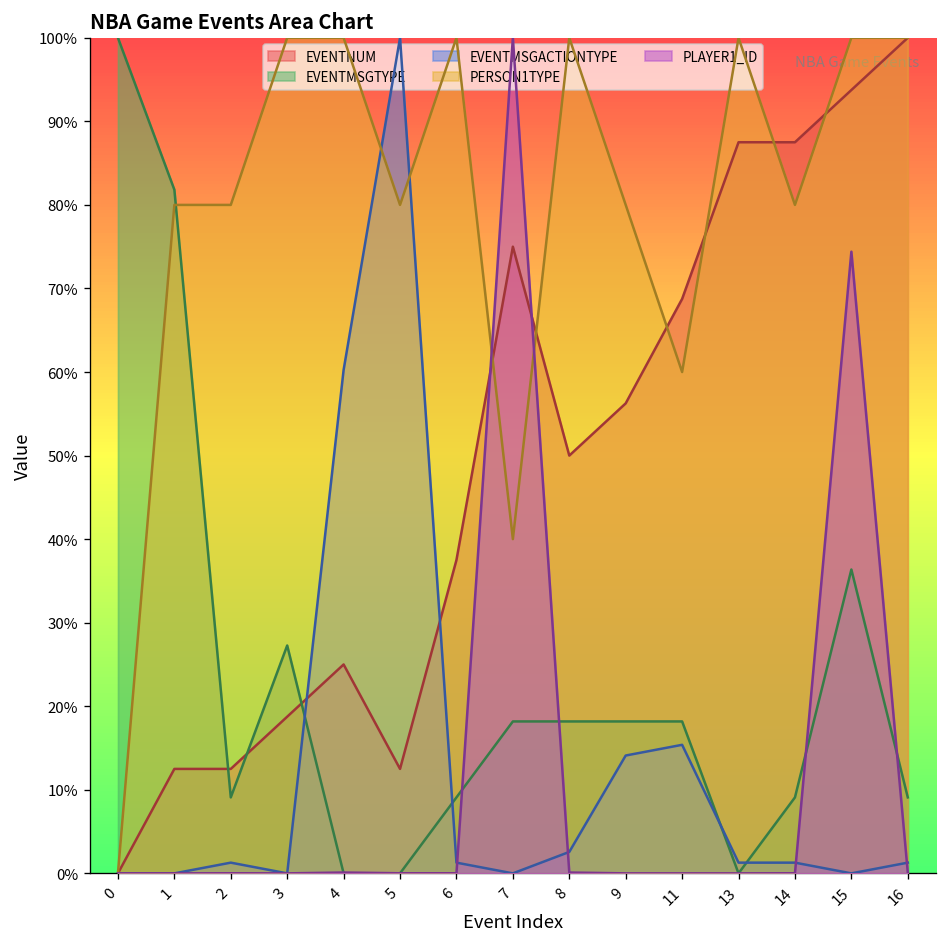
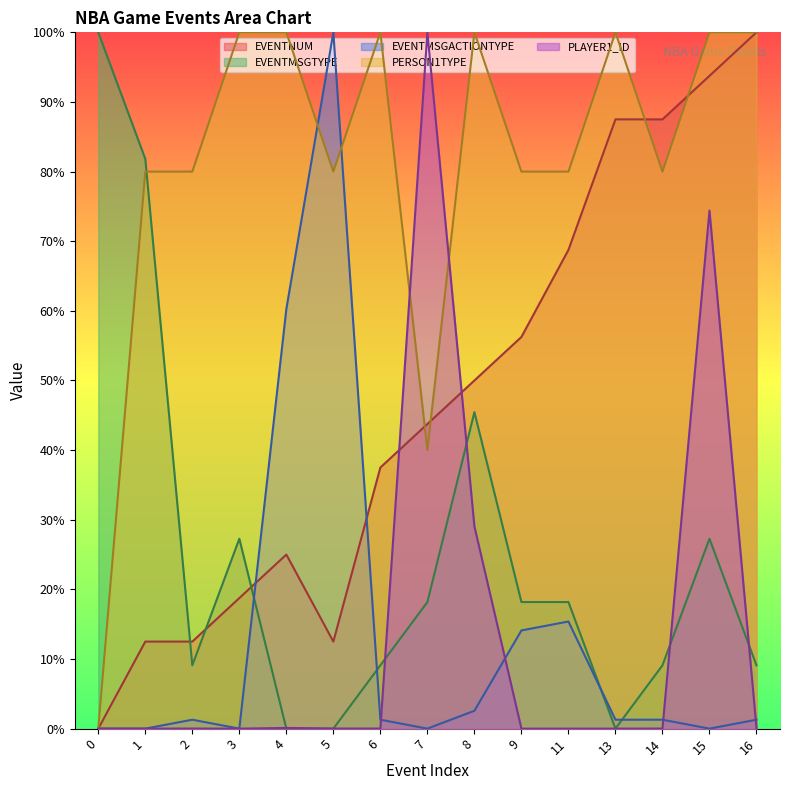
  {
    "EVENTNUM": {
      "1": "13%",
      "2": "13%",
      "3": "19%",
      "4": "25%",
      "5": "13%",
      "6": "38%",
-     "7": "75%",
+     "7": "44%",
      "8": "50%",
      "9": "56%",
      "11": "69%",
      "13": "88%",
      "14": "88%",
      "15": "94%"
    },
    "EVENTMSGTYPE": {
      "0": "100%",
      "1": "82%",
      "2": "9%",
      "3": "27%",
      "6": "9%",
      "7": "18%",
-     "8": "18%",
+     "8": "45%",
      "9": "18%",
      "11": "18%",
      "14": "9%",
-     "15": "36%",
+     "15": "27%",
      "16": "9%"
    },
    "EVENTMSGACTIONTYPE": {
      "2": "1%",
      "4": "60%",
      "5": "100%",
      "6": "1%",
      "7": "0%",
      "8": "3%",
      "9": "14%",
      "11": "15%",
      "13": "1%",
      "14": "1%",
      "15": "0%",
      "16": "1%"
    },
    "PERSON1TYPE": {
      "1": "80%",
      "2": "80%",
      "3": "100%",
      "4": "100%",
      "5": "80%",
      "6": "100%",
      "7": "40%",
      "8": "100%",
      "9": "80%",
-     "11": "60%",
+     "11": "80%",
      "13": "100%",
      "14": "80%",
      "15": "100%"
    },
    "PLAYER1_ID": {
      "2": "0%",
      "6": "0%",
      "7": "100%",
-     "8": "0%",
+     "8": "29%",
      "9": "0%",
      "11": "0%",
      "14": "0%",
      "15": "74%",
      "16": "0%"
    }
  }
